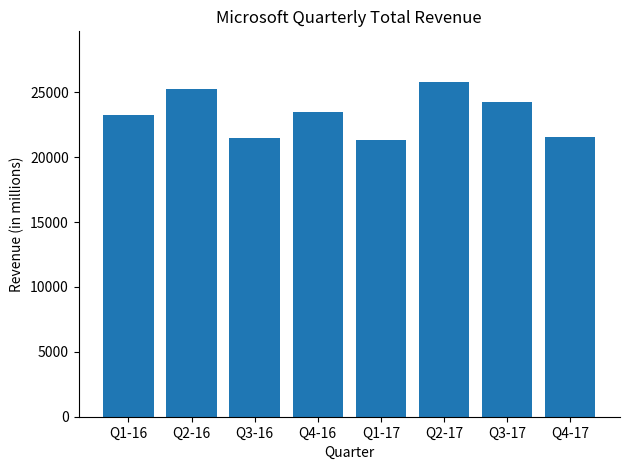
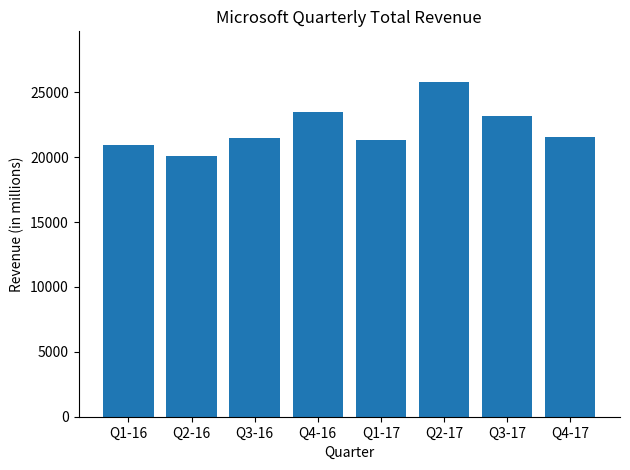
  {
-   "Q1-16": 23300,
-   "Q2-16": 25300,
+   "Q1-16": 20900,
+   "Q2-16": 20100,
    "Q3-16": 21500,
    "Q4-16": 23500,
    "Q1-17": 21300,
    "Q2-17": 25800,
-   "Q3-17": 24300,
+   "Q3-17": 23200,
    "Q4-17": 21500
  }
